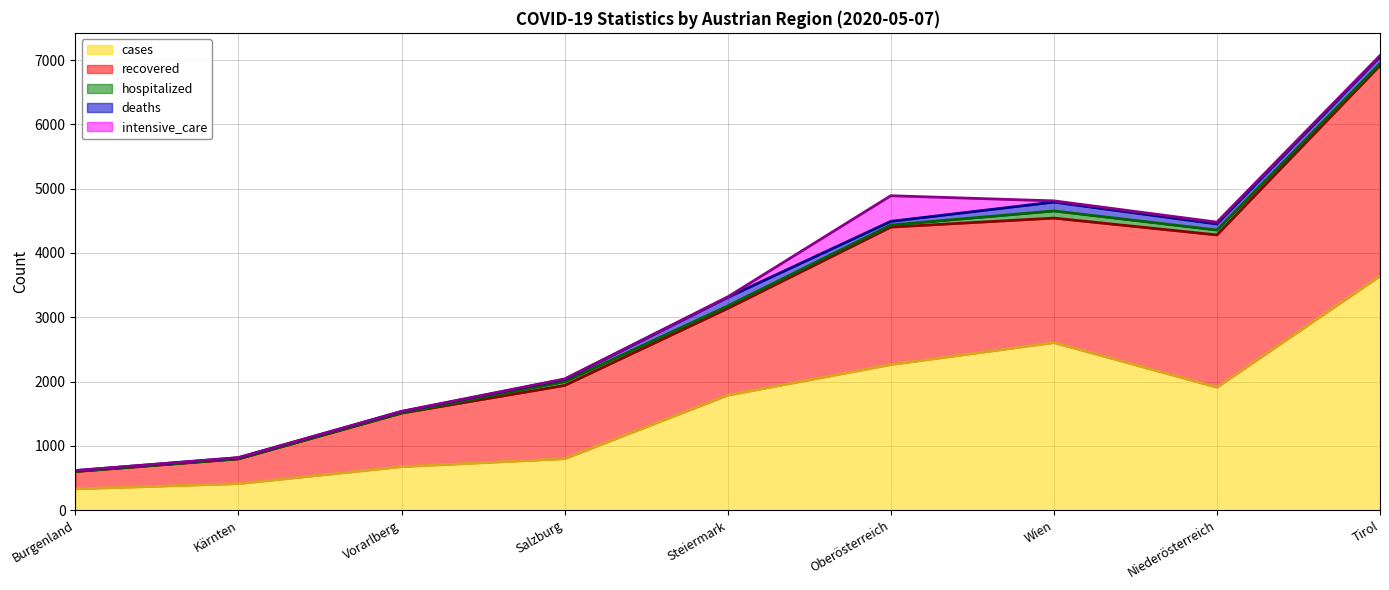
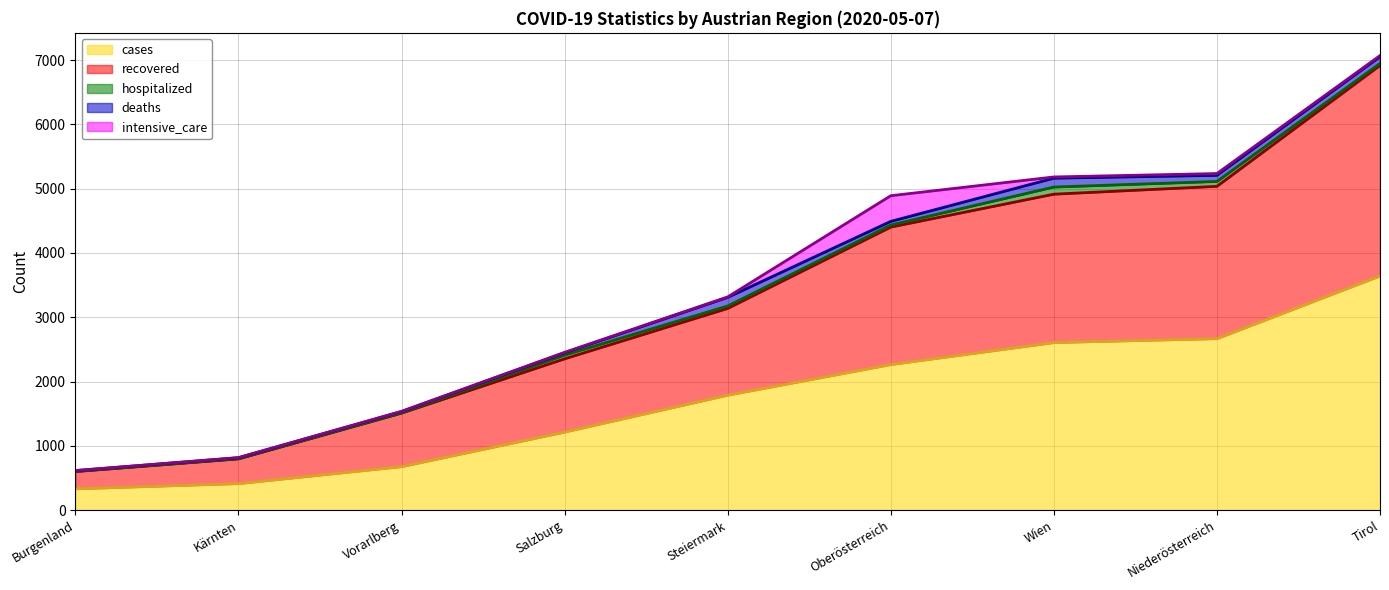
  {
    "cases": {
      "Burgenland": 300,
      "Kärnten": 400,
      "Vorarlberg": 700,
-     "Salzburg": 800,
+     "Salzburg": 1200,
      "Steiermark": 1800,
      "Oberösterreich": 2300,
      "Wien": 2600,
-     "Niederösterreich": 1900,
+     "Niederösterreich": 2700,
      "Tirol": 3600
    },
    "recovered": {
      "Salzburg": 1100,
-     "Wien": 1900,
+     "Wien": 2300,
      "Niederösterreich": 2400
    },
    "hospitalized": {
      "Wien": 100,
      "Niederösterreich": 100
    },
    "deaths": {
      "Oberösterreich": 100
    },
    "intensive_care": {
      "Oberösterreich": 400
    }
  }
